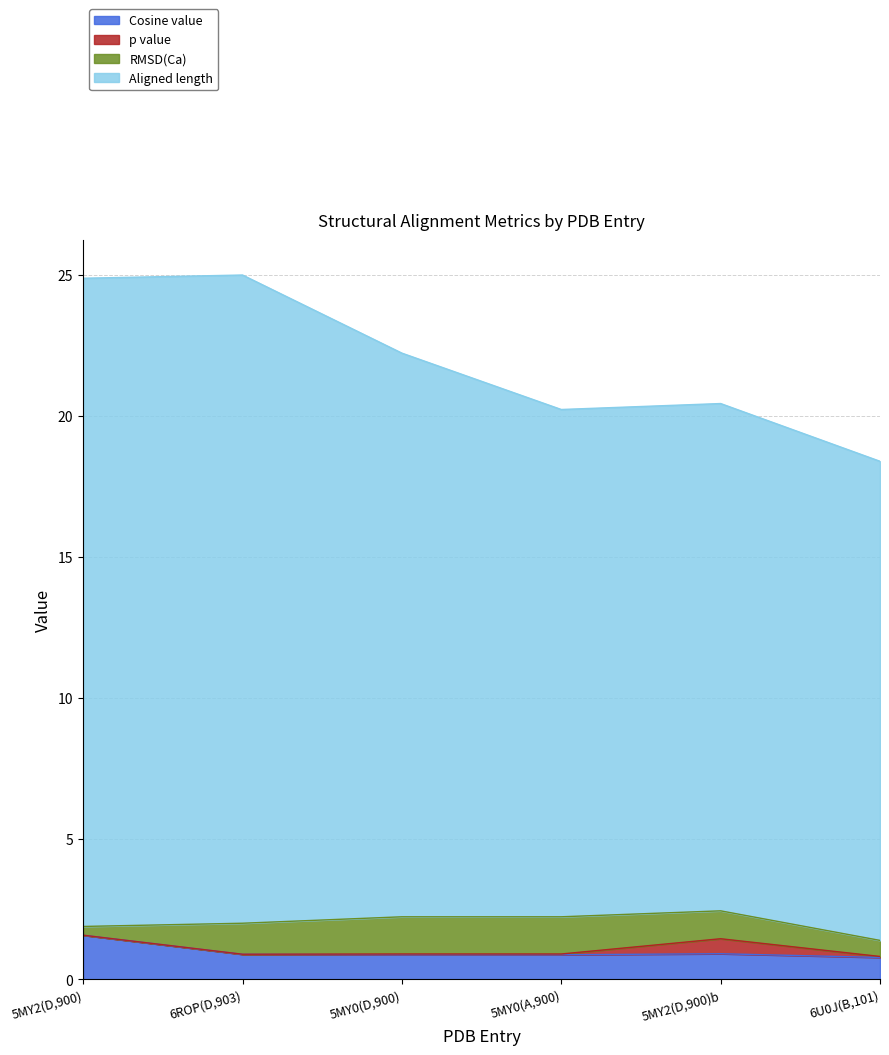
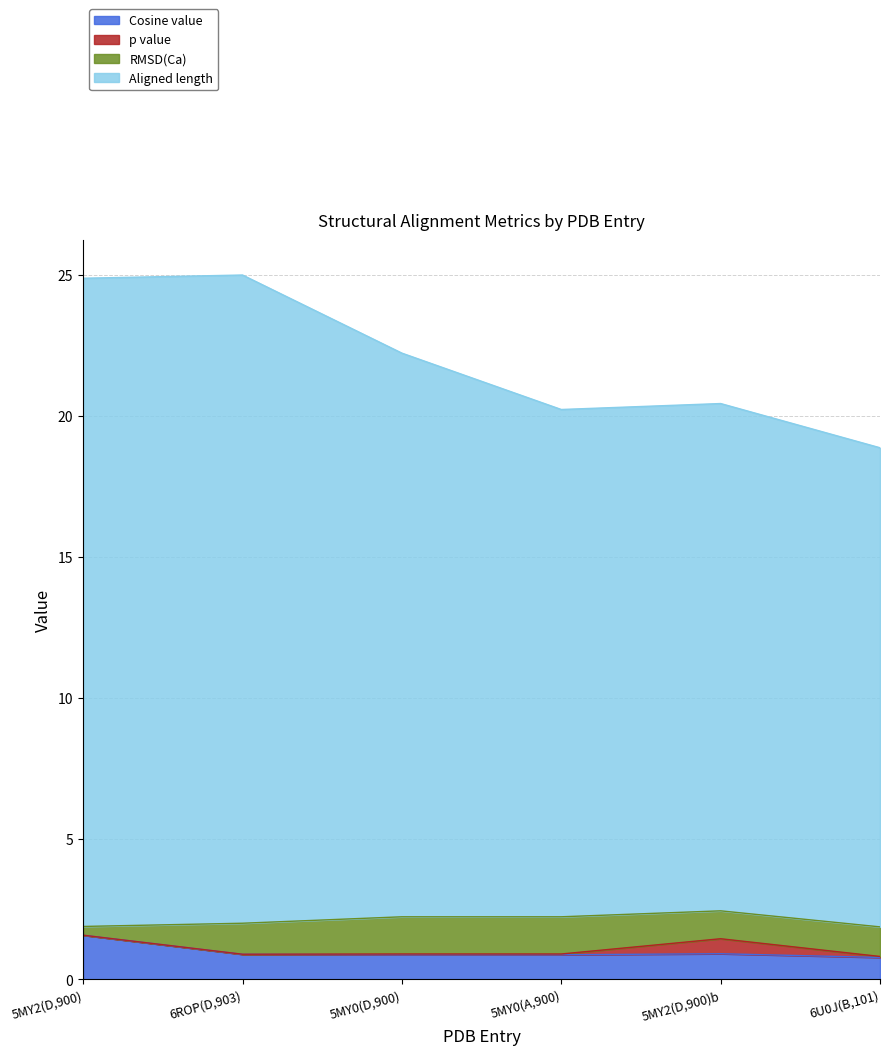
  {
    "Cosine value": {
      "5MY2(D,900)b": 0.9
    },
    "p value": {
      "5MY2(D,900)b": 0.5
    },
    "RMSD(Ca)": {
      "5MY2(D,900)": 0.3,
      "6ROP(D,903)": 1.1,
      "5MY0(D,900)": 1.3,
      "5MY0(A,900)": 1.3,
      "5MY2(D,900)b": 1.0,
-     "6U0J(B,101)": 0.6
+     "6U0J(B,101)": 1.1
    },
    "Aligned length": {
      "5MY2(D,900)": 23.0,
      "6ROP(D,903)": 23.0,
      "5MY0(D,900)": 20.0,
      "5MY0(A,900)": 18.0,
      "5MY2(D,900)b": 18.0,
      "6U0J(B,101)": 17.0
    }
  }
